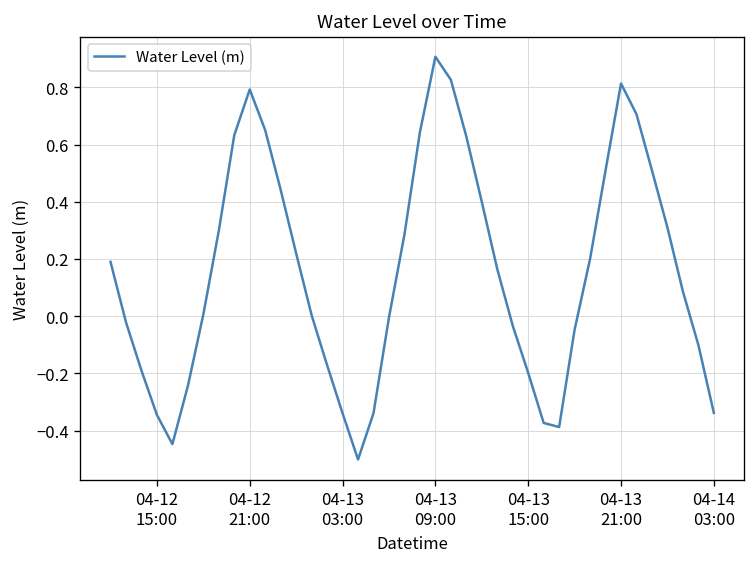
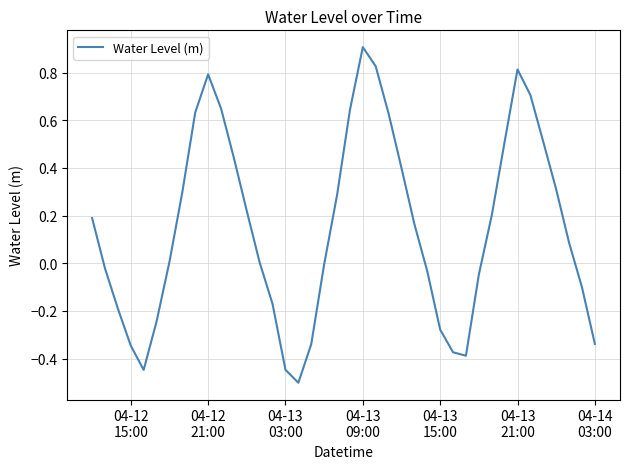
  {
    "04-12 15:00": -0.35,
    "04-12 21:00": 0.79,
-   "04-13 03:00": -0.34,
+   "04-13 03:00": -0.45,
    "04-13 09:00": 0.91,
-   "04-13 15:00": -0.20,
+   "04-13 15:00": -0.28,
    "04-13 21:00": 0.81,
    "04-14 03:00": -0.34
  }
